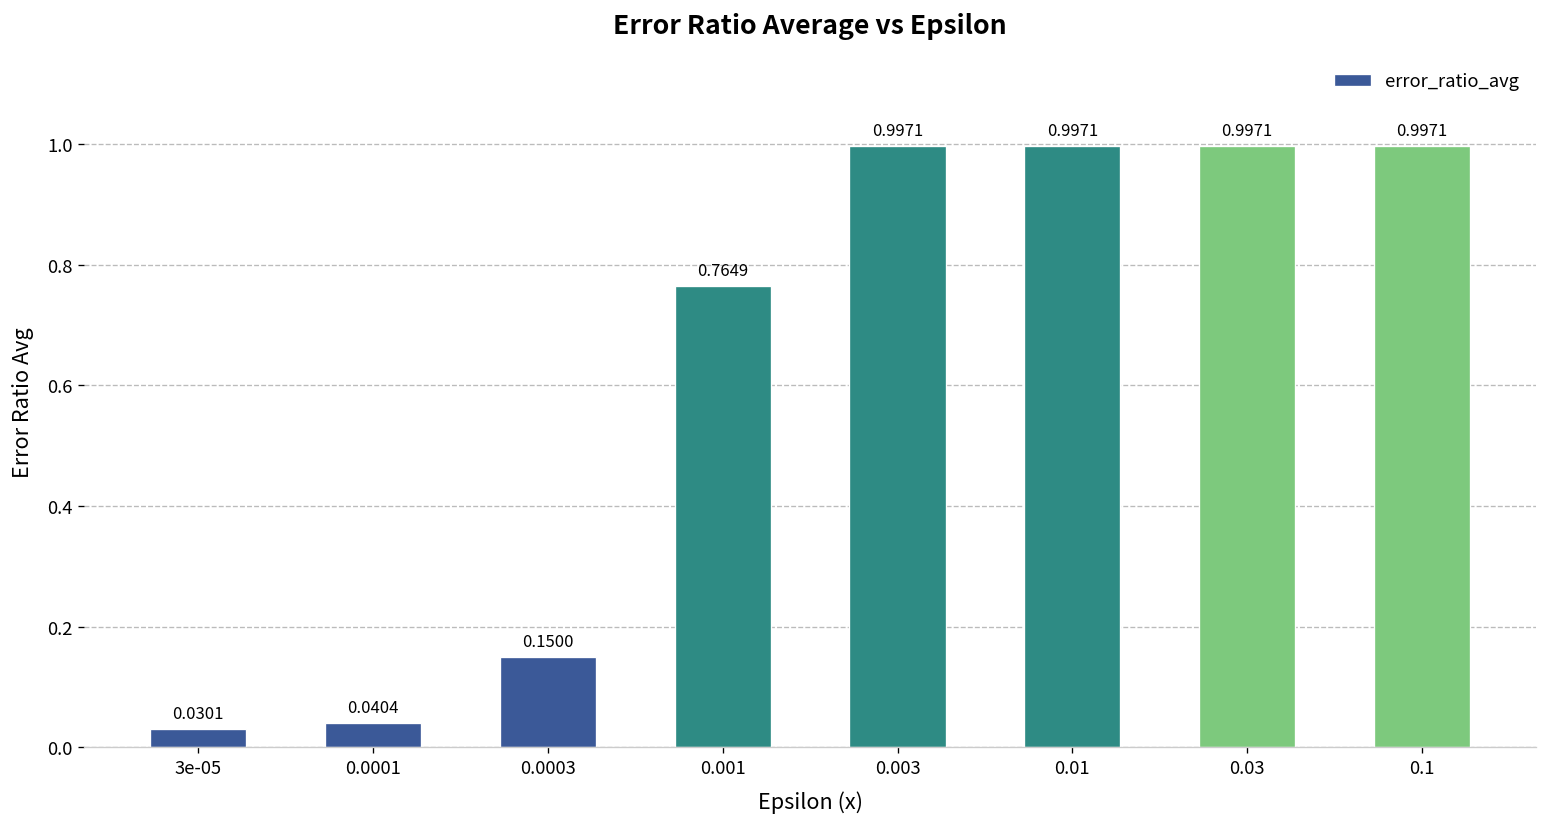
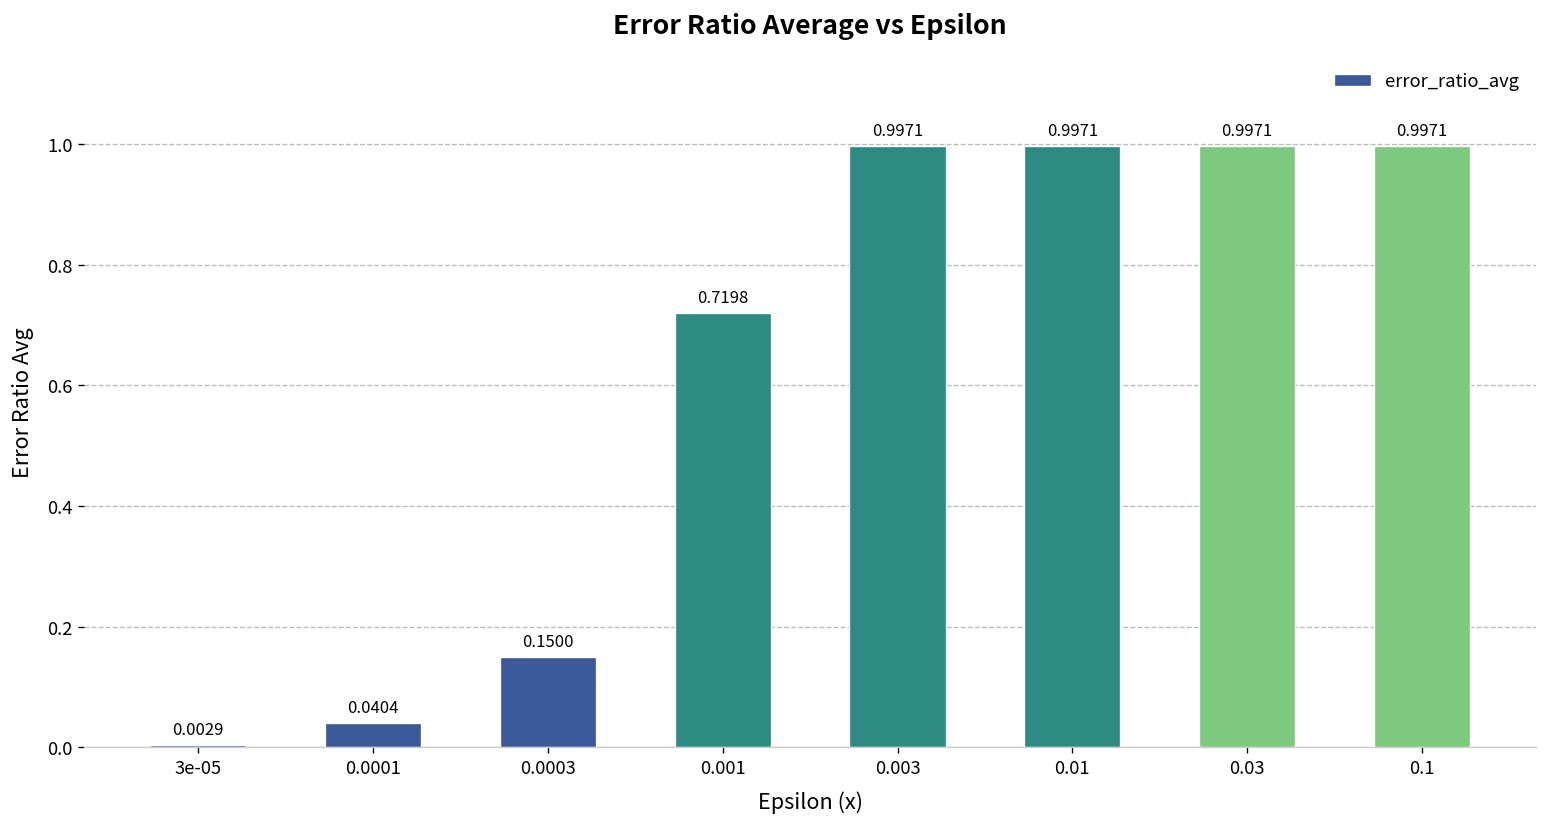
  {
-   "3e-05": 0.0301,
+   "3e-05": 0.0029,
    "0.0001": 0.0404,
    "0.0003": 0.1500,
-   "0.001": 0.7649,
+   "0.001": 0.7198,
    "0.003": 0.9971,
    "0.01": 0.9971,
    "0.03": 0.9971,
    "0.1": 0.9971
  }
